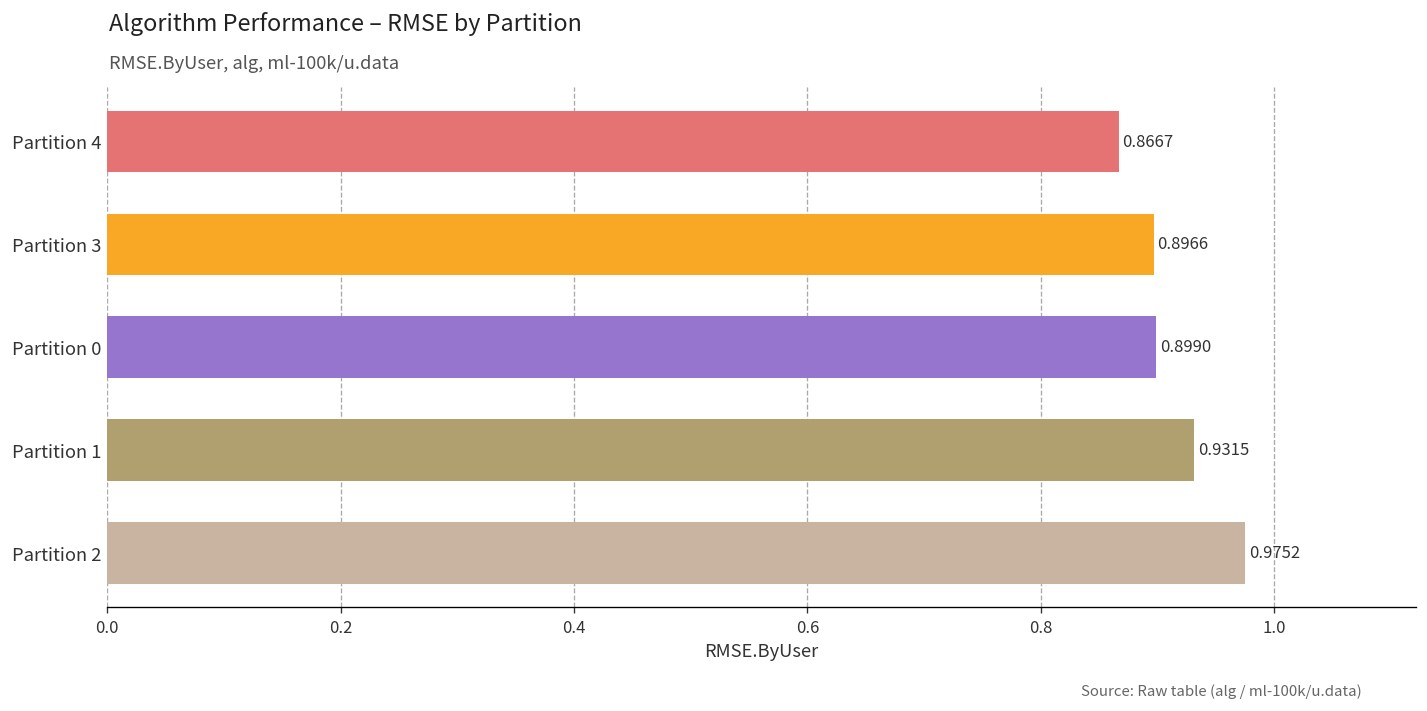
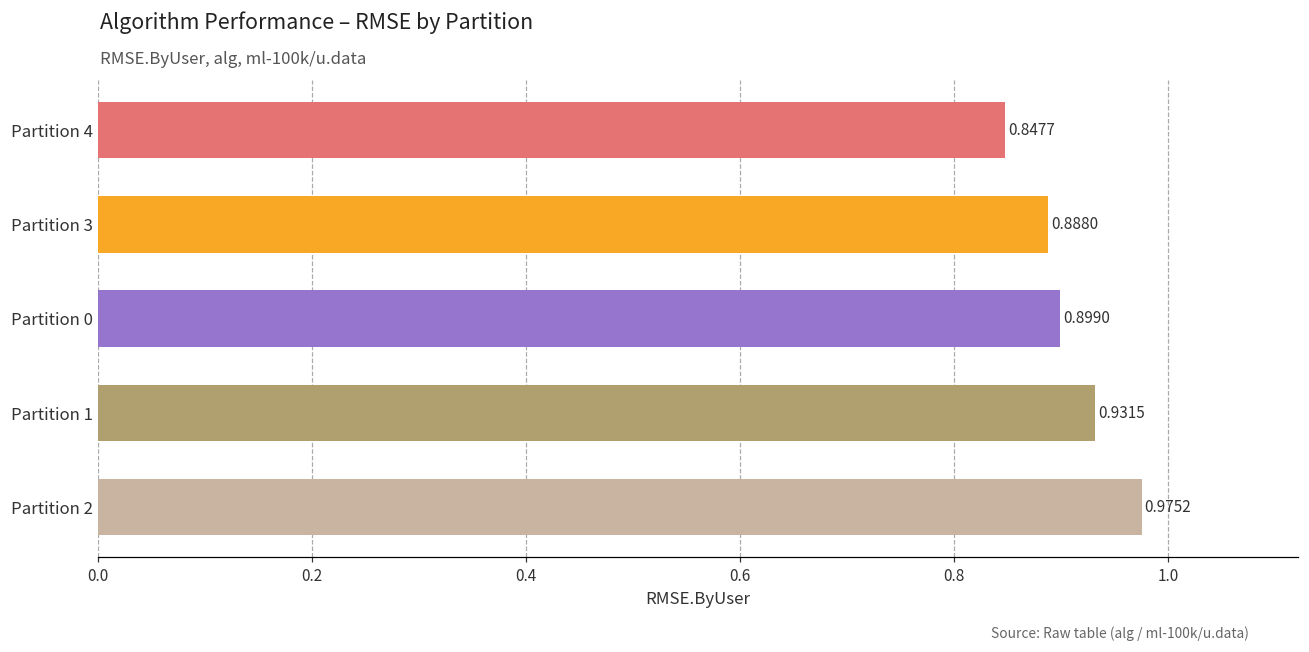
  {
-   "Partition 4": 0.8667,
-   "Partition 3": 0.8966,
+   "Partition 4": 0.8477,
+   "Partition 3": 0.8880,
    "Partition 0": 0.8990,
    "Partition 1": 0.9315,
    "Partition 2": 0.9752
  }
